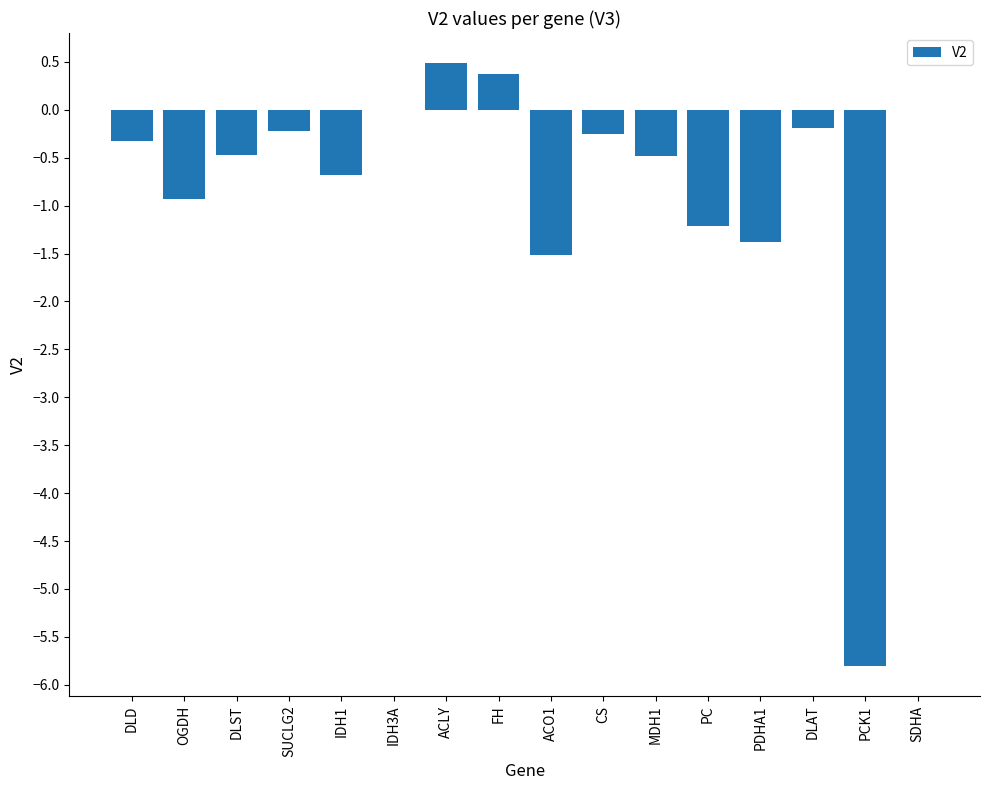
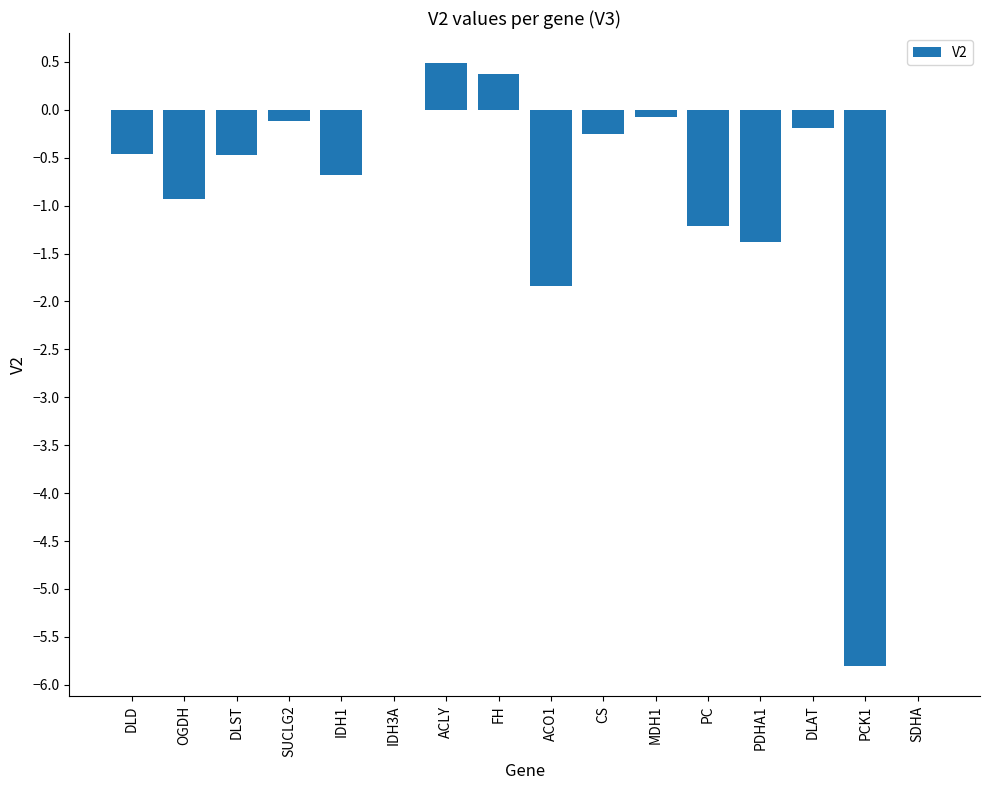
  {
-   "DLD": -0.3,
+   "DLD": -0.5,
    "OGDH": -0.9,
    "DLST": -0.5,
-   "SUCLG2": -0.2,
+   "SUCLG2": -0.1,
    "IDH1": -0.7,
    "IDH3A": 0.0,
    "ACLY": 0.5,
    "FH": 0.4,
-   "ACO1": -1.5,
+   "ACO1": -1.8,
    "CS": -0.2,
-   "MDH1": -0.5,
+   "MDH1": -0.1,
    "PC": -1.2,
    "PDHA1": -1.4,
    "DLAT": -0.2,
    "PCK1": -5.8,
    "SDHA": 0.0
  }
